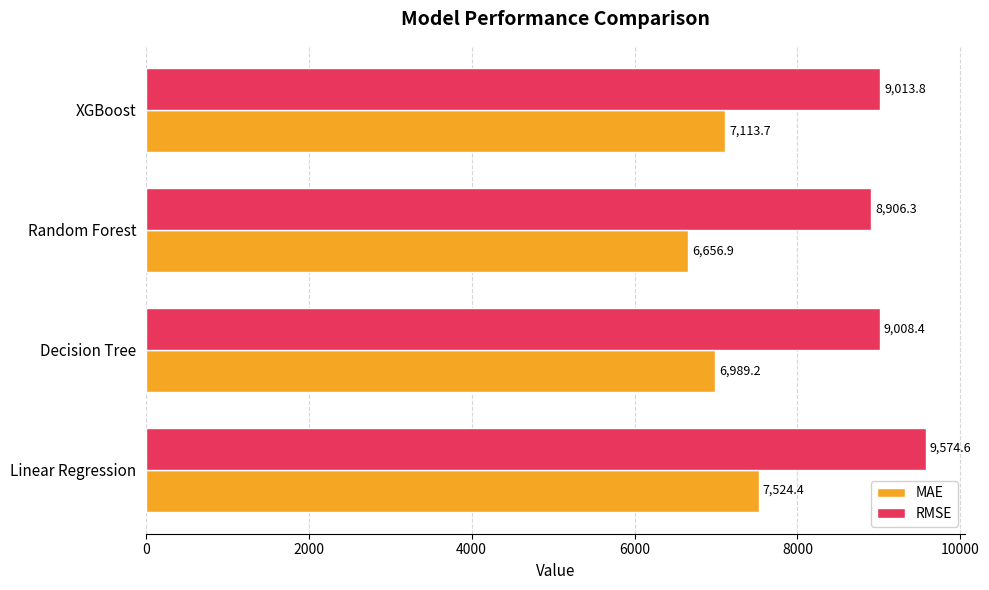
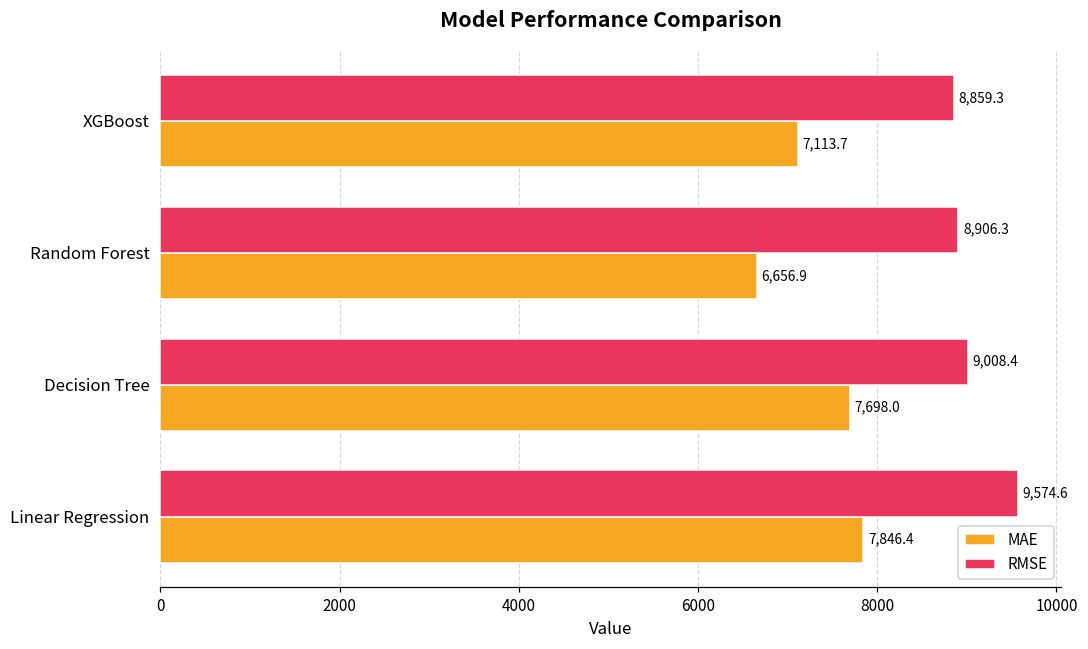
  {
    "MAE": {
      "XGBoost": "7,113.7",
      "Random Forest": "6,656.9",
-     "Decision Tree": "6,989.2",
-     "Linear Regression": "7,524.4"
+     "Decision Tree": "7,698.0",
+     "Linear Regression": "7,846.4"
    },
    "RMSE": {
-     "XGBoost": "9,013.8",
+     "XGBoost": "8,859.3",
      "Random Forest": "8,906.3",
      "Decision Tree": "9,008.4",
      "Linear Regression": "9,574.6"
    }
  }
